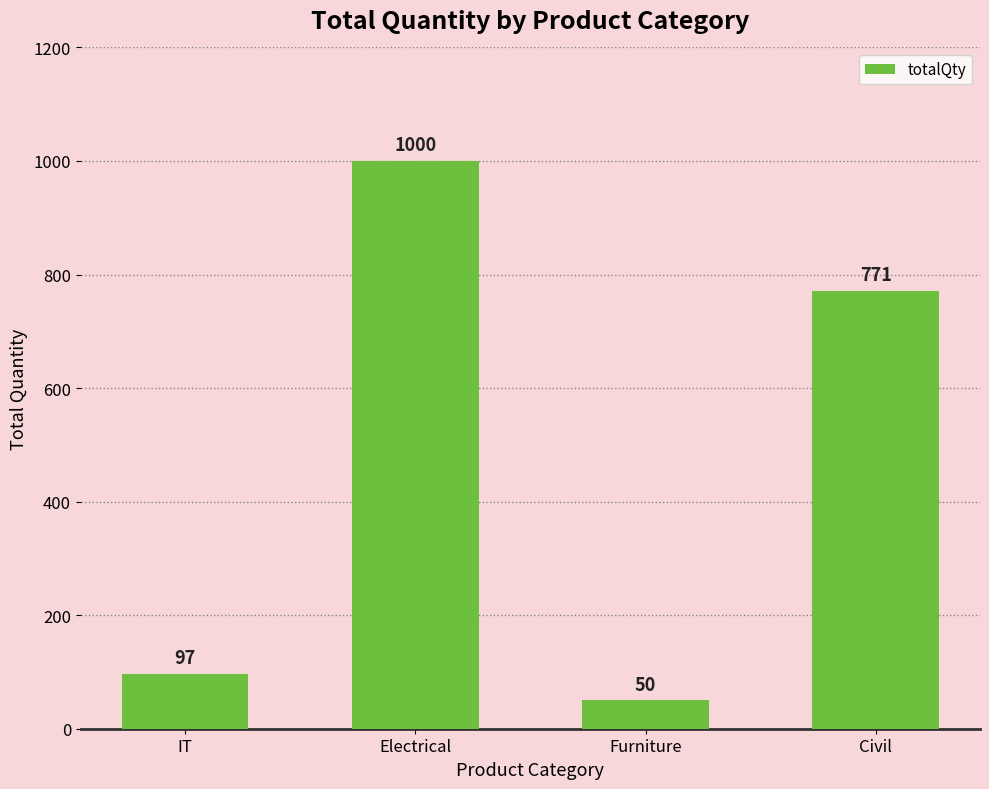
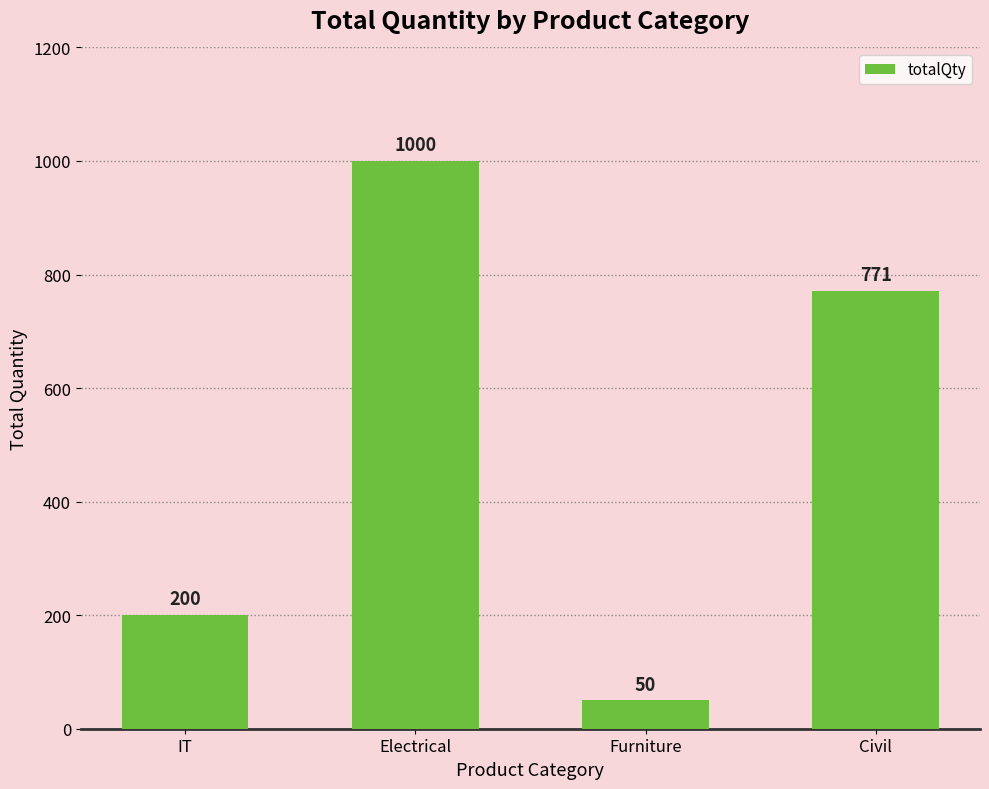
  {
-   "IT": 97,
+   "IT": 200,
    "Electrical": 1000,
    "Furniture": 50,
    "Civil": 771
  }
